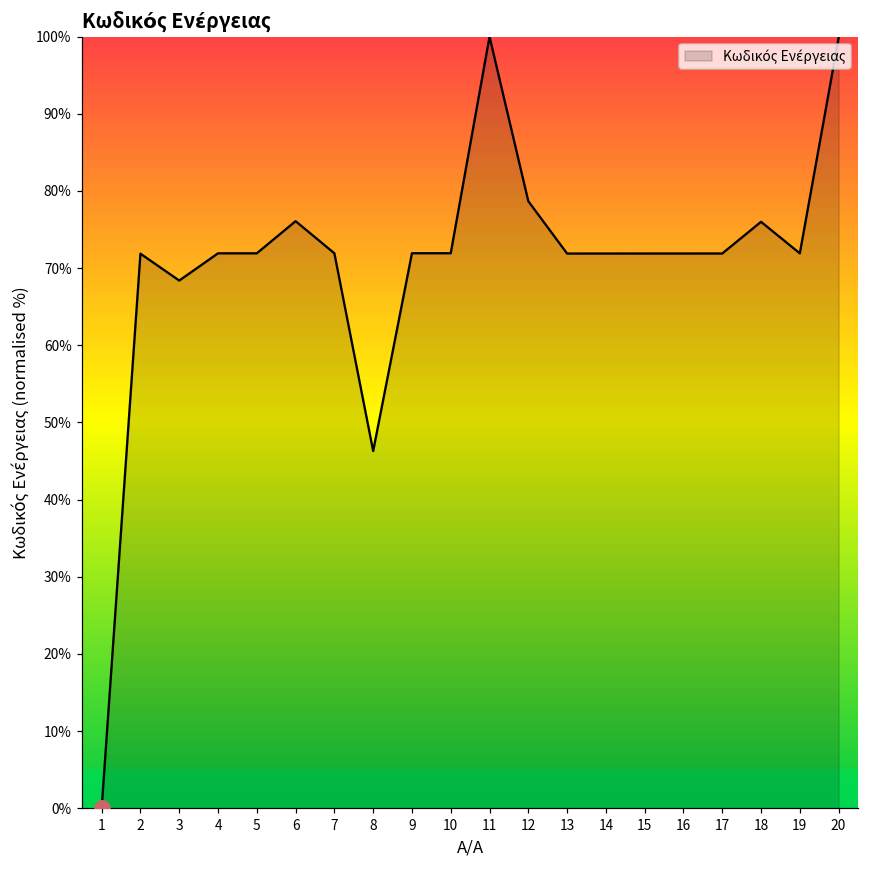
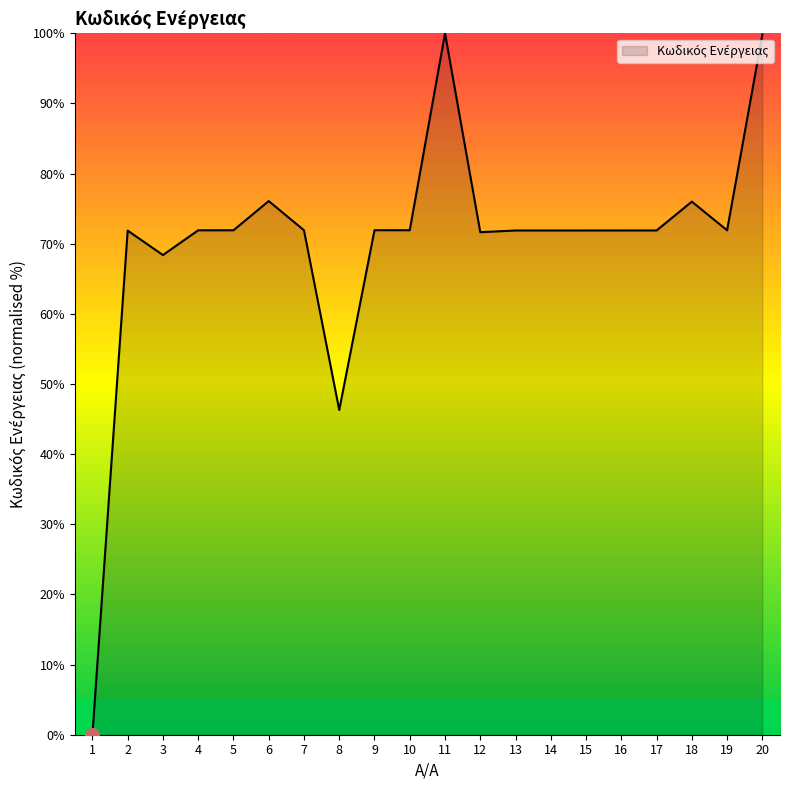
  {
    "Κωδικός Ενέργειας": {
      "2": "72%",
      "3": "68%",
      "4": "72%",
      "5": "72%",
      "6": "76%",
      "7": "72%",
      "8": "46%",
      "9": "72%",
      "10": "72%",
      "11": "100%",
-     "12": "79%",
+     "12": "72%",
      "13": "72%",
      "14": "72%",
      "15": "72%",
      "16": "72%",
      "17": "72%",
      "18": "76%",
      "19": "72%",
      "20": "100%"
    }
  }
